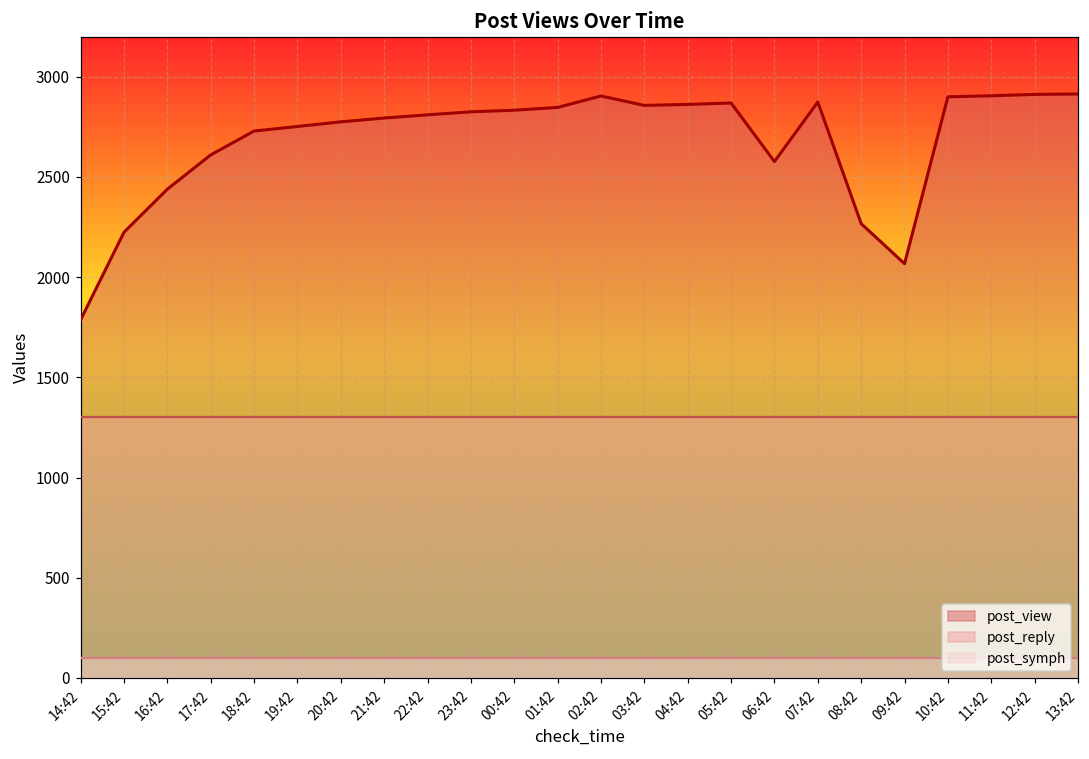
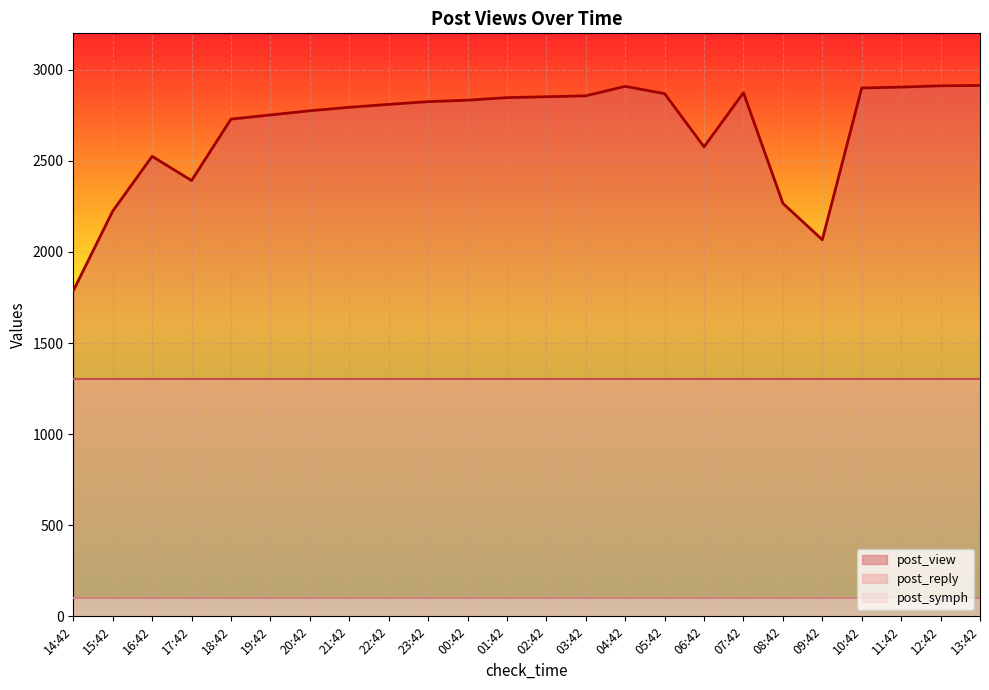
  {
    "post_view": {
      "14:42": 1790,
      "15:42": 2220,
-     "16:42": 2440,
-     "17:42": 2610,
+     "16:42": 2530,
+     "17:42": 2390,
      "18:42": 2730,
      "19:42": 2750,
      "20:42": 2780,
      "21:42": 2790,
      "22:42": 2810,
      "23:42": 2830,
      "00:42": 2830,
      "01:42": 2850,
-     "02:42": 2900,
+     "02:42": 2850,
      "03:42": 2860,
-     "04:42": 2860,
+     "04:42": 2910,
      "05:42": 2870,
      "06:42": 2580,
      "07:42": 2870,
      "08:42": 2270,
      "09:42": 2070,
      "10:42": 2900,
      "11:42": 2910,
      "12:42": 2910,
      "13:42": 2910
    }
  }
